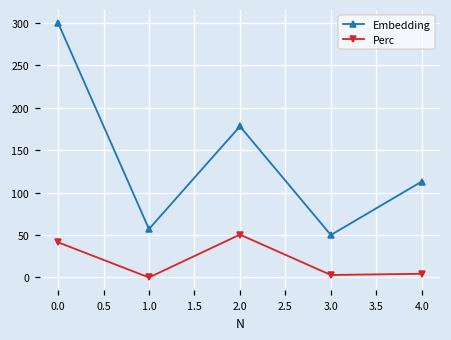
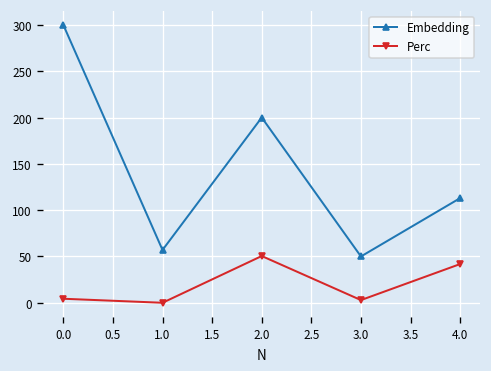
  {
    "Embedding": {
      "0.0": 300,
      "1.0": 60,
-     "2.0": 180,
+     "2.0": 200,
      "3.0": 50,
      "4.0": 110
    },
    "Perc": {
-     "0.0": 40,
+     "0.0": 0,
      "1.0": 0,
      "2.0": 50,
      "3.0": 0,
-     "4.0": 0
+     "4.0": 40
    }
  }
